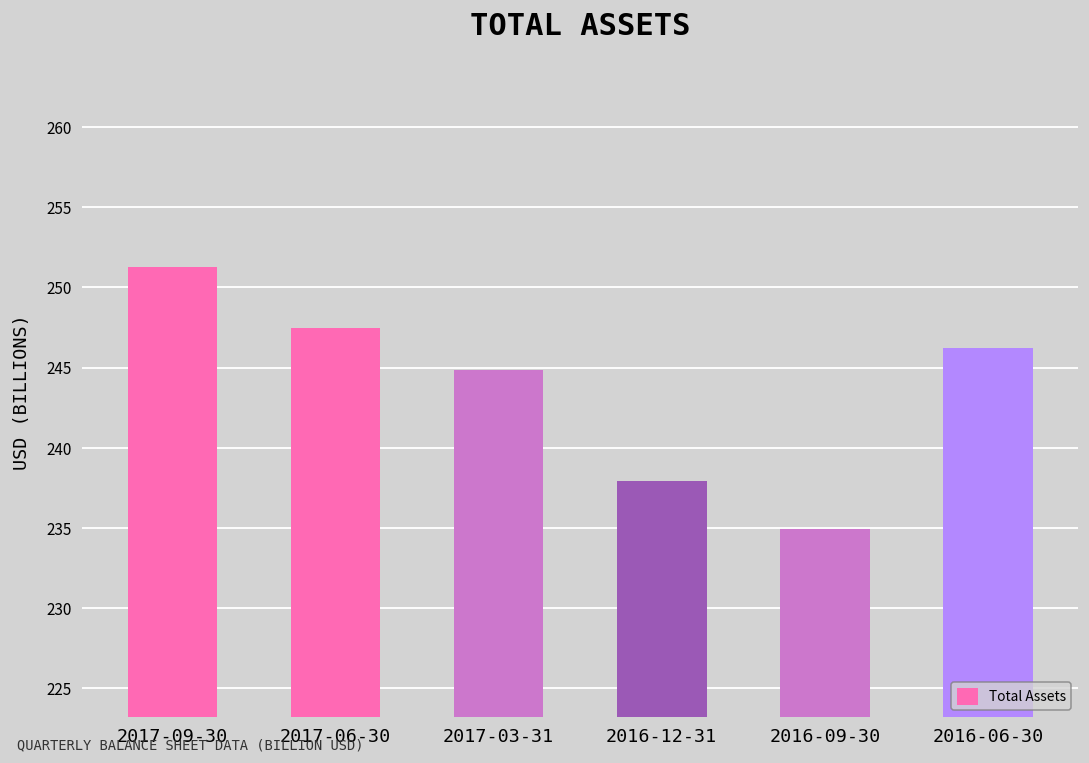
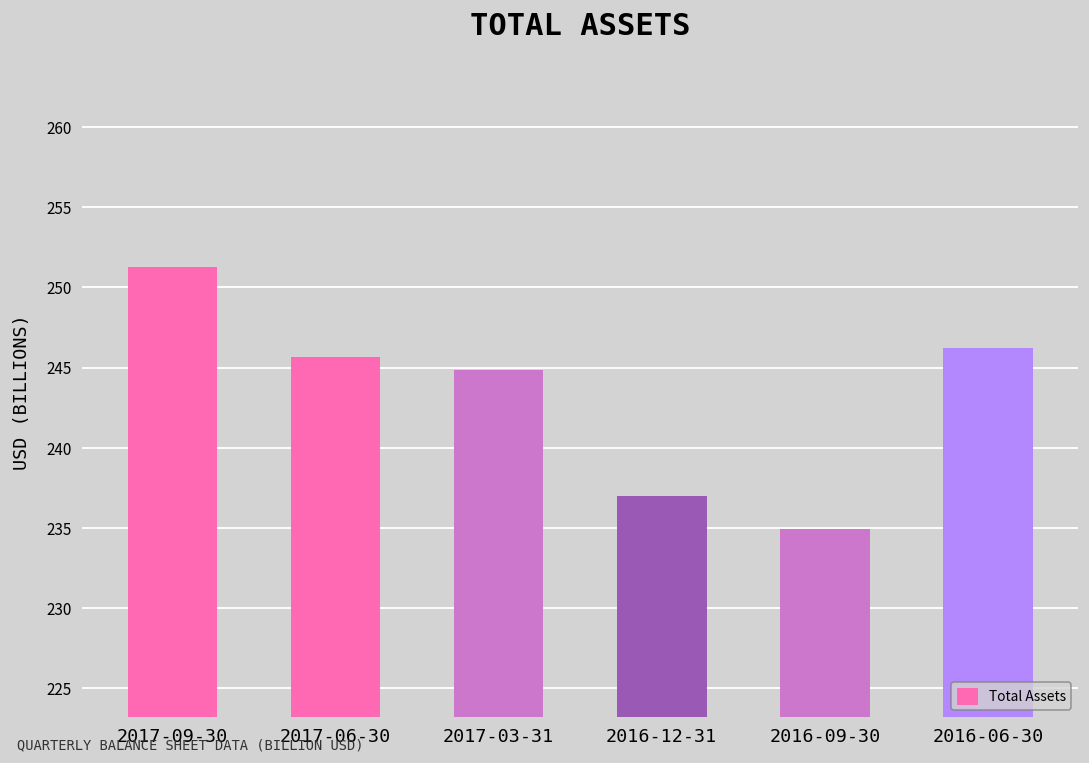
  {
    "2017-09-30": 251.3,
-   "2017-06-30": 247.5,
+   "2017-06-30": 245.7,
    "2017-03-31": 244.9,
-   "2016-12-31": 238.0,
+   "2016-12-31": 237.0,
    "2016-09-30": 235.0,
    "2016-06-30": 246.2
  }
